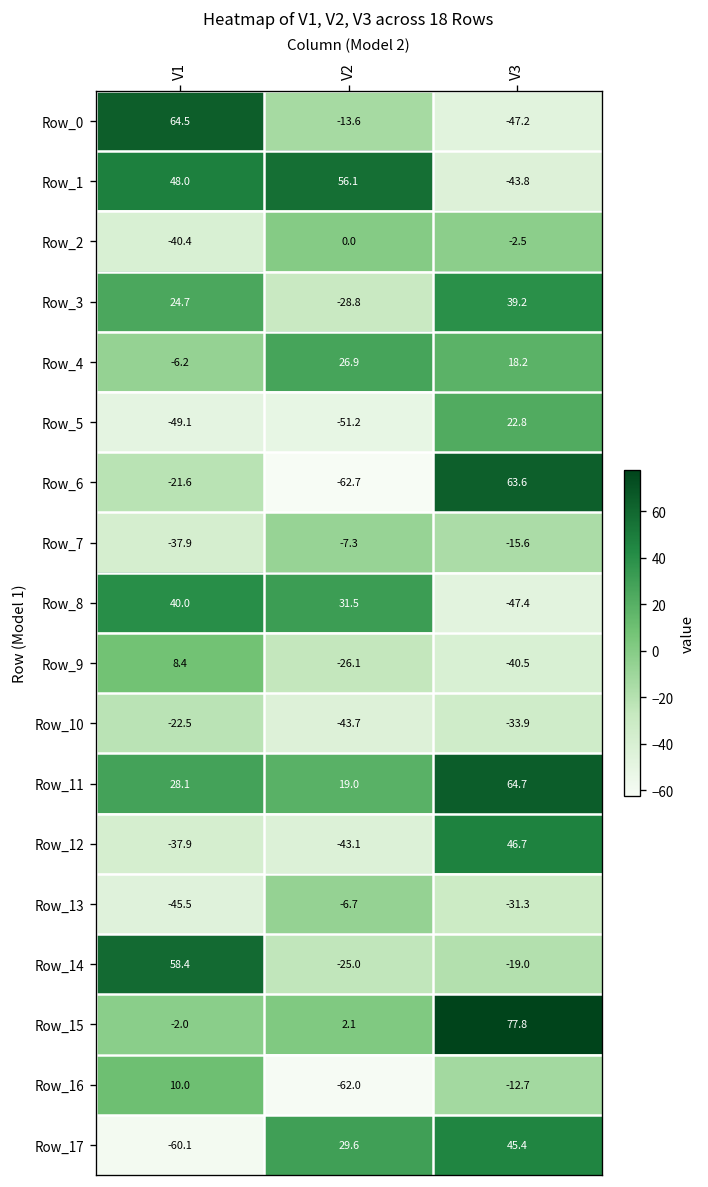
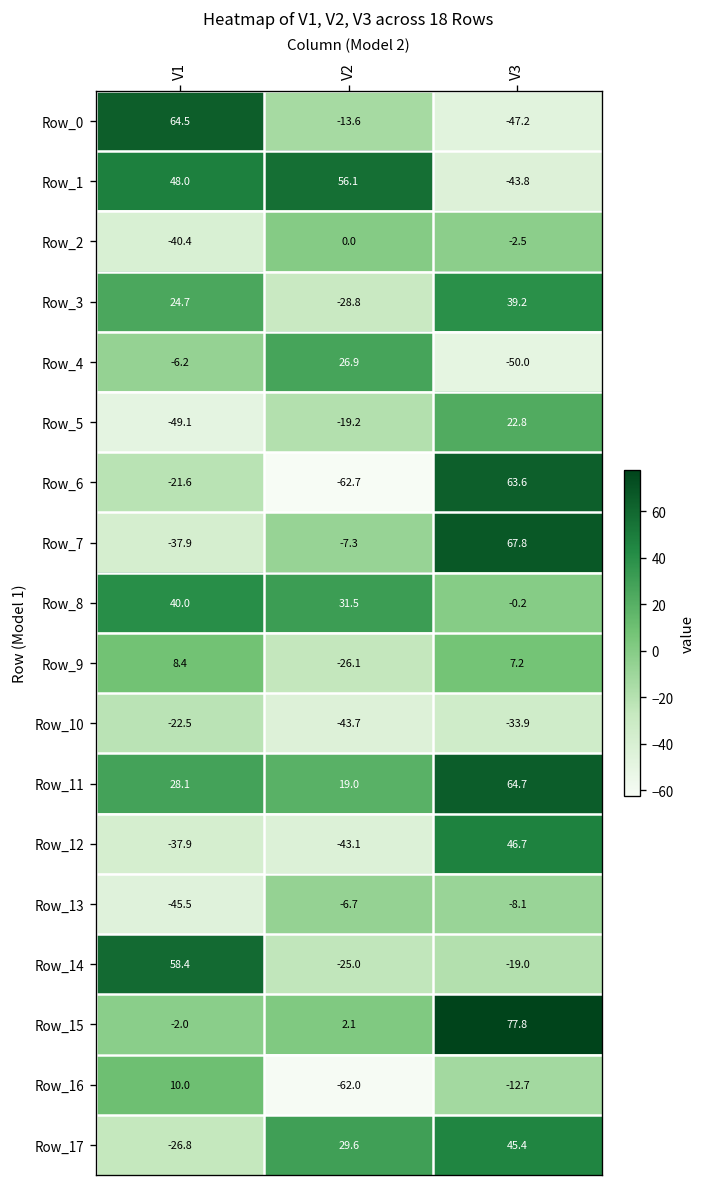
  {
    "Row_0": {
      "V1": 64.5,
      "V2": -13.6,
      "V3": -47.2
    },
    "Row_1": {
      "V1": 48.0,
      "V2": 56.1,
      "V3": -43.8
    },
    "Row_2": {
      "V1": -40.4,
      "V2": 0.0,
      "V3": -2.5
    },
    "Row_3": {
      "V1": 24.7,
      "V2": -28.8,
      "V3": 39.2
    },
    "Row_4": {
      "V1": -6.2,
      "V2": 26.9,
-     "V3": 18.2
+     "V3": -50.0
    },
    "Row_5": {
      "V1": -49.1,
-     "V2": -51.2,
+     "V2": -19.2,
      "V3": 22.8
    },
    "Row_6": {
      "V1": -21.6,
      "V2": -62.7,
      "V3": 63.6
    },
    "Row_7": {
      "V1": -37.9,
      "V2": -7.3,
-     "V3": -15.6
+     "V3": 67.8
    },
    "Row_8": {
      "V1": 40.0,
      "V2": 31.5,
-     "V3": -47.4
+     "V3": -0.2
    },
    "Row_9": {
      "V1": 8.4,
      "V2": -26.1,
-     "V3": -40.5
+     "V3": 7.2
    },
    "Row_10": {
      "V1": -22.5,
      "V2": -43.7,
      "V3": -33.9
    },
    "Row_11": {
      "V1": 28.1,
      "V2": 19.0,
      "V3": 64.7
    },
    "Row_12": {
      "V1": -37.9,
      "V2": -43.1,
      "V3": 46.7
    },
    "Row_13": {
      "V1": -45.5,
      "V2": -6.7,
-     "V3": -31.3
+     "V3": -8.1
    },
    "Row_14": {
      "V1": 58.4,
      "V2": -25.0,
      "V3": -19.0
    },
    "Row_15": {
      "V1": -2.0,
      "V2": 2.1,
      "V3": 77.8
    },
    "Row_16": {
      "V1": 10.0,
      "V2": -62.0,
      "V3": -12.7
    },
    "Row_17": {
-     "V1": -60.1,
+     "V1": -26.8,
      "V2": 29.6,
      "V3": 45.4
    }
  }
